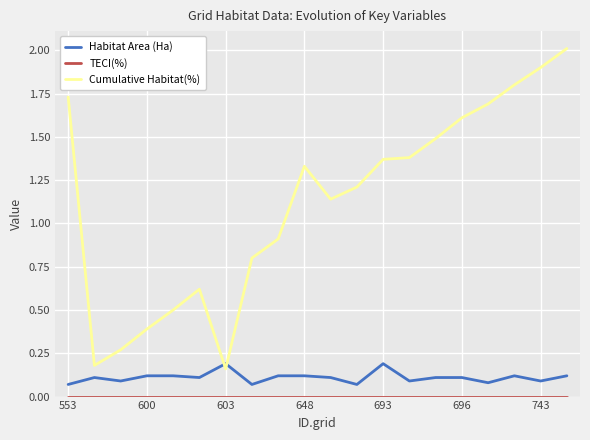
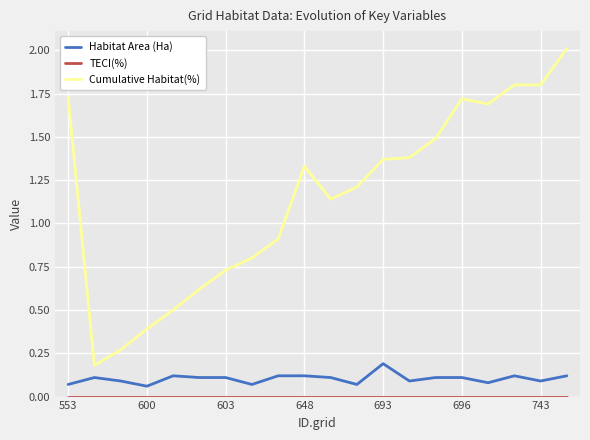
  {
    "Habitat Area (Ha)": {
      "553": 0.07,
-     "600": 0.12,
-     "603": 0.19,
+     "600": 0.06,
+     "603": 0.11,
      "648": 0.12,
      "693": 0.19,
      "696": 0.11,
      "743": 0.09
    },
    "TECI(%)": {
      "553": 0.00,
      "600": 0.00,
      "603": 0.00,
      "648": 0.00,
      "693": 0.00,
      "696": 0.00,
      "743": 0.00
    },
    "Cumulative Habitat(%)": {
      "553": 1.73,
      "600": 0.39,
-     "603": 0.16,
+     "603": 0.73,
      "648": 1.33,
      "693": 1.37,
-     "696": 1.61,
-     "743": 1.9
+     "696": 1.72,
+     "743": 1.8
    }
  }
